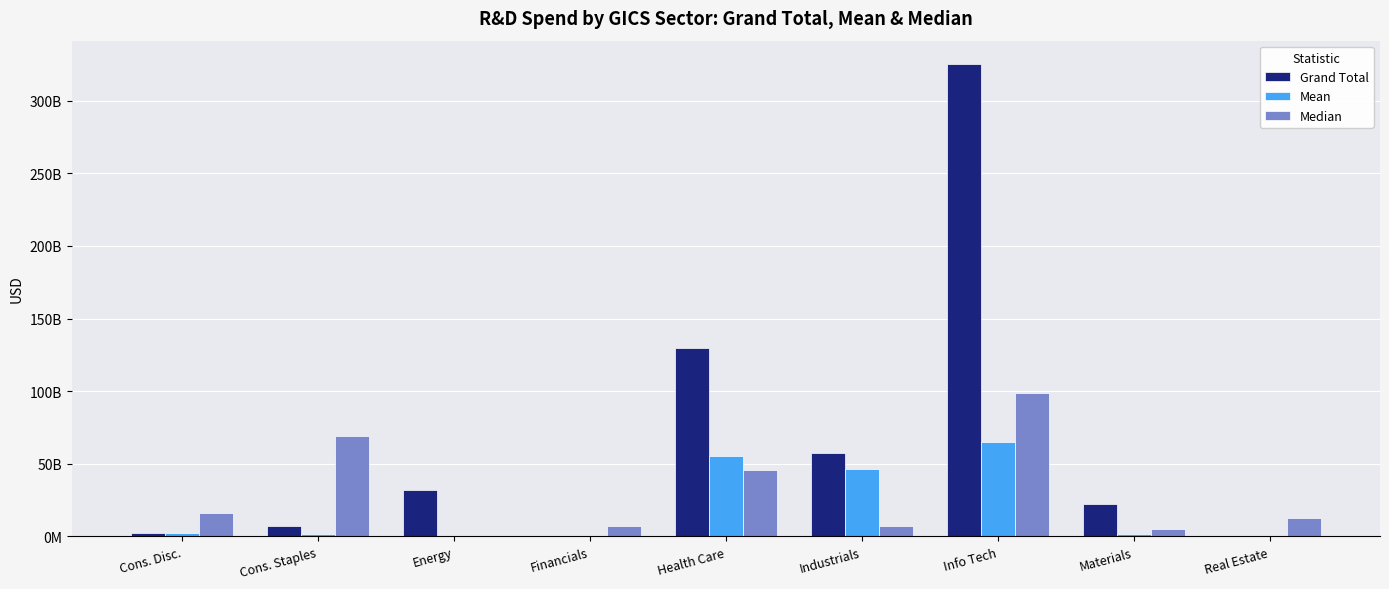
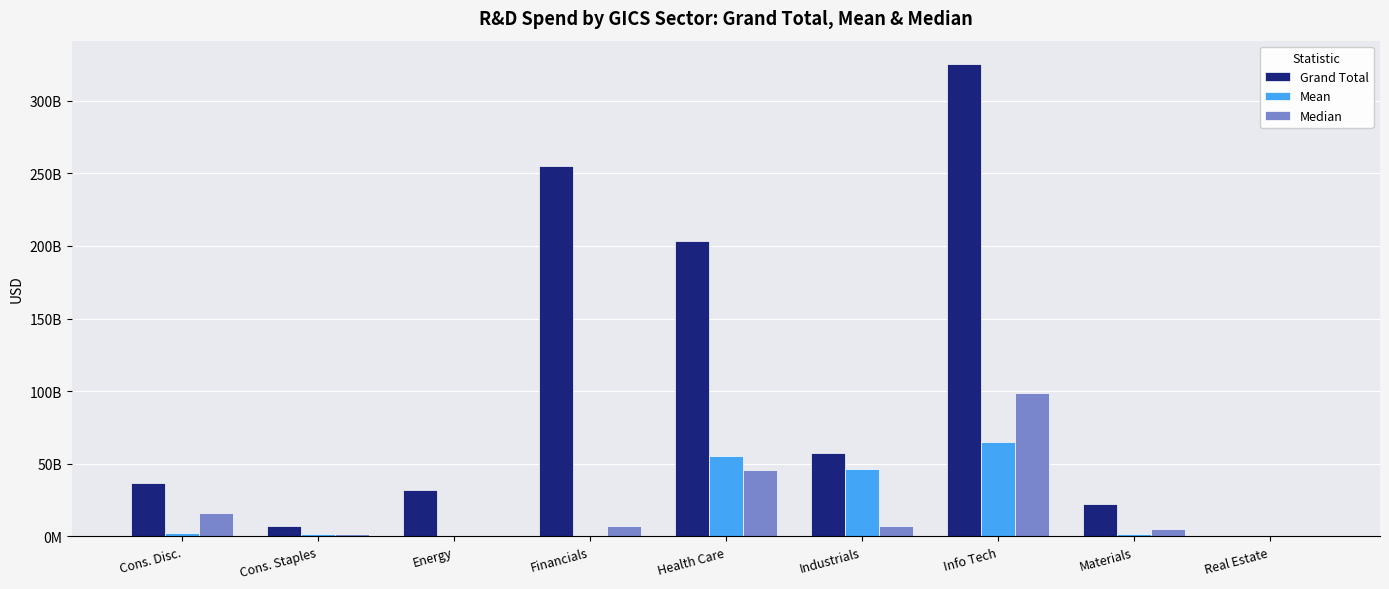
  {
    "Grand Total": {
-     "Cons. Disc.": 2000000000,
+     "Cons. Disc.": 37000000000,
      "Cons. Staples": 7000000000,
      "Energy": 32000000000,
-     "Financials": 0,
-     "Health Care": 130000000000,
+     "Financials": 255000000000,
+     "Health Care": 204000000000,
      "Industrials": 58000000000,
      "Info Tech": 325000000000,
      "Materials": 22000000000
    },
    "Mean": {
      "Cons. Disc.": 2000000000,
      "Health Care": 56000000000,
      "Industrials": 47000000000,
      "Info Tech": 65000000000
    },
    "Median": {
      "Cons. Disc.": 16000000000,
-     "Cons. Staples": 69000000000,
+     "Cons. Staples": 2000000000,
      "Financials": 7000000000,
      "Health Care": 46000000000,
      "Industrials": 7000000000,
      "Info Tech": 99000000000,
      "Materials": 5000000000,
-     "Real Estate": 13000000000
+     "Real Estate": 0
    }
  }
